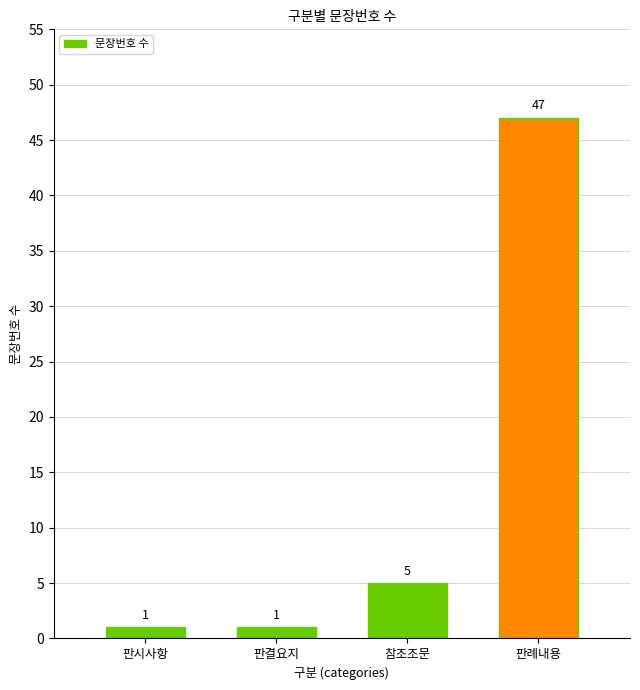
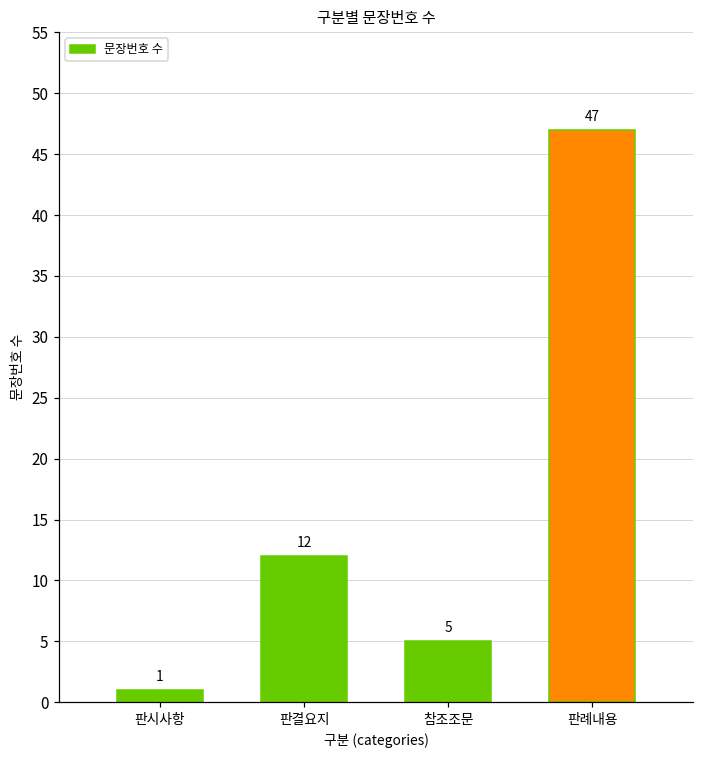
  {
    "판시사항": 1,
-   "판결요지": 1,
+   "판결요지": 12,
    "참조조문": 5,
    "판례내용": 47
  }
